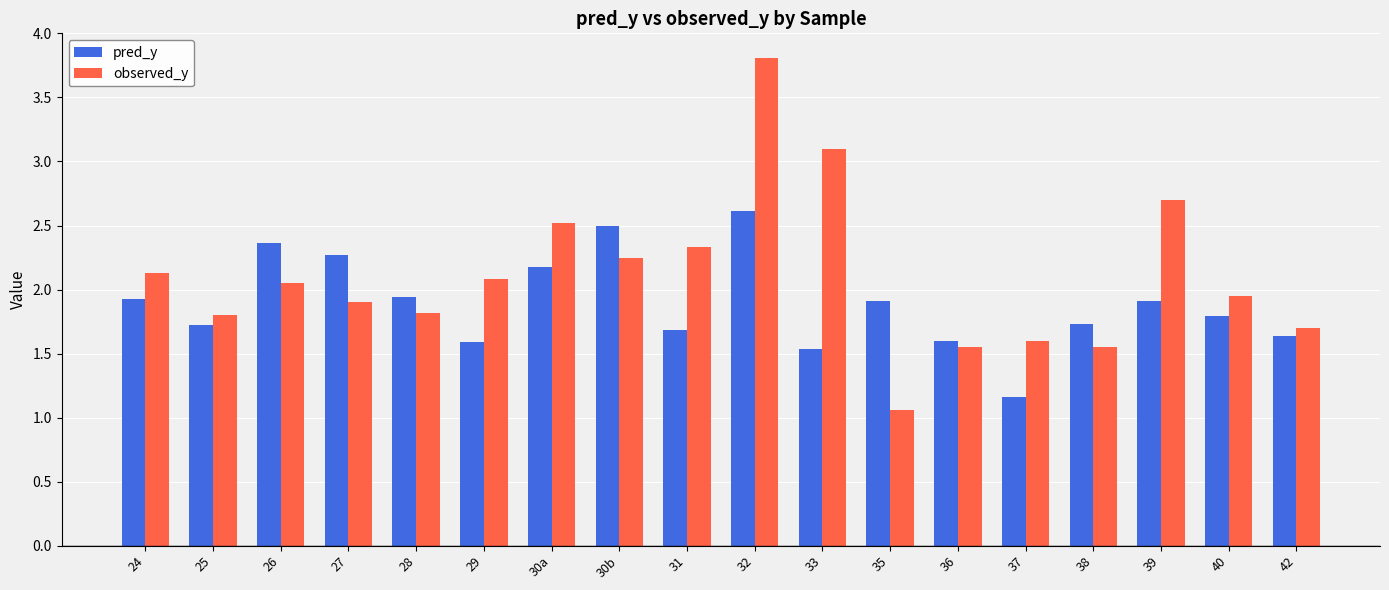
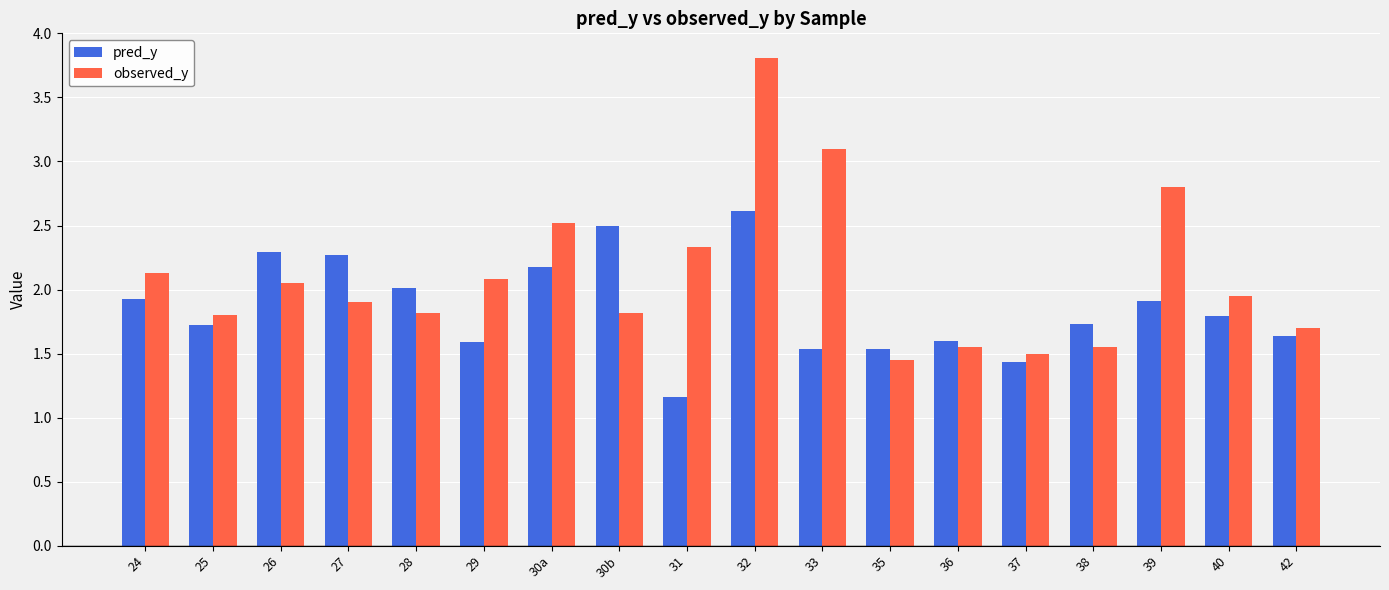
  {
    "pred_y": {
      "24": 1.92,
      "25": 1.72,
-     "26": 2.36,
+     "26": 2.29,
      "27": 2.27,
-     "28": 1.94,
+     "28": 2.02,
      "29": 1.59,
      "30a": 2.17,
      "30b": 2.50,
-     "31": 1.68,
+     "31": 1.16,
      "32": 2.61,
      "33": 1.54,
-     "35": 1.91,
+     "35": 1.54,
      "36": 1.60,
-     "37": 1.16,
+     "37": 1.44,
      "38": 1.73,
      "39": 1.91,
      "40": 1.80,
      "42": 1.63
    },
    "observed_y": {
      "24": 2.13,
      "25": 1.80,
      "26": 2.05,
      "27": 1.90,
      "28": 1.82,
      "29": 2.08,
      "30a": 2.52,
-     "30b": 2.25,
+     "30b": 1.82,
      "31": 2.33,
      "32": 3.81,
      "33": 3.10,
-     "35": 1.06,
+     "35": 1.45,
      "36": 1.55,
-     "37": 1.6,
+     "37": 1.5,
      "38": 1.55,
-     "39": 2.7,
+     "39": 2.8,
      "40": 1.95,
      "42": 1.70
    }
  }
